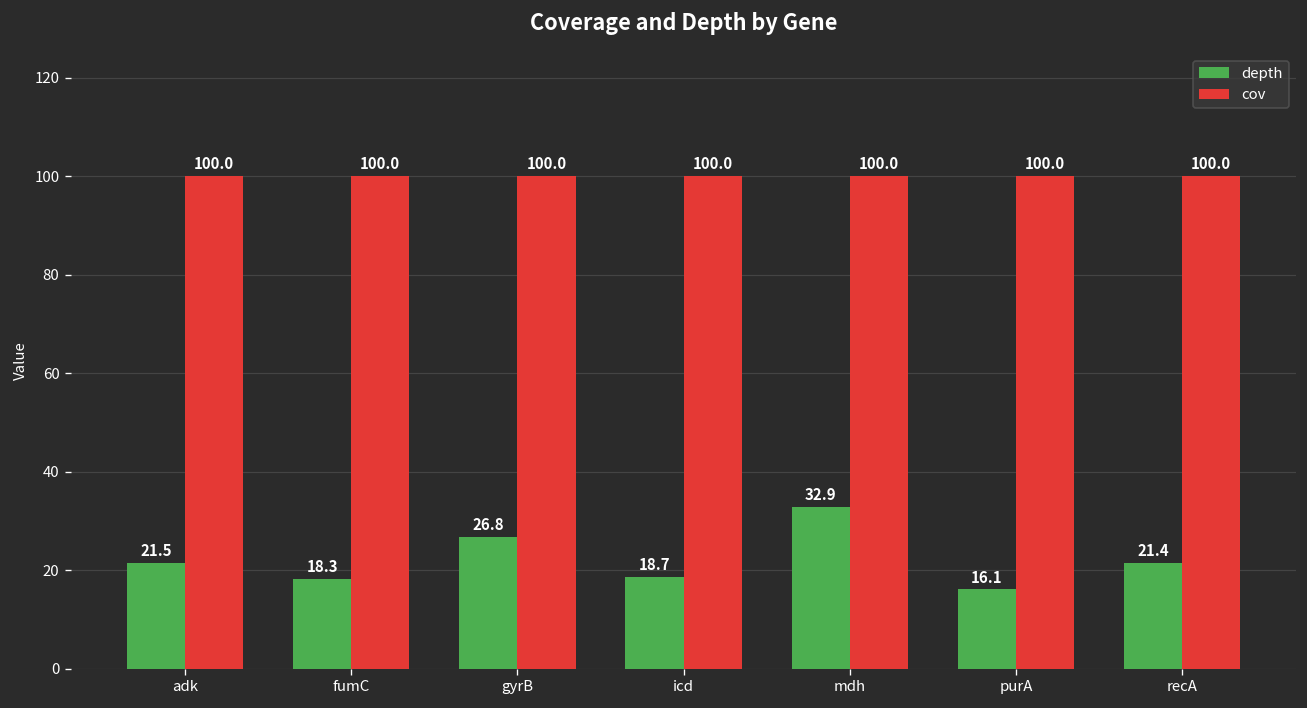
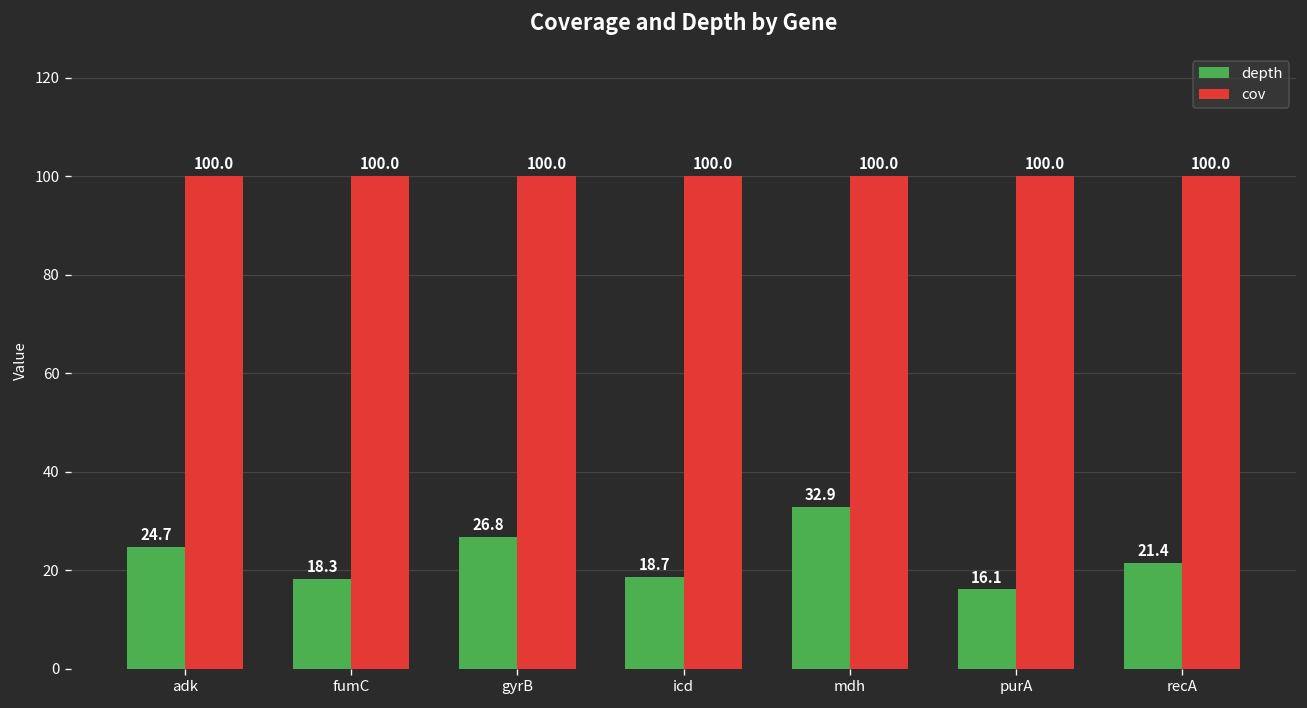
  {
    "depth": {
-     "adk": 21.5,
+     "adk": 24.7,
      "fumC": 18.3,
      "gyrB": 26.8,
      "icd": 18.7,
      "mdh": 32.9,
      "purA": 16.1,
      "recA": 21.4
    },
    "cov": {
      "adk": 100.0,
      "fumC": 100.0,
      "gyrB": 100.0,
      "icd": 100.0,
      "mdh": 100.0,
      "purA": 100.0,
      "recA": 100.0
    }
  }
